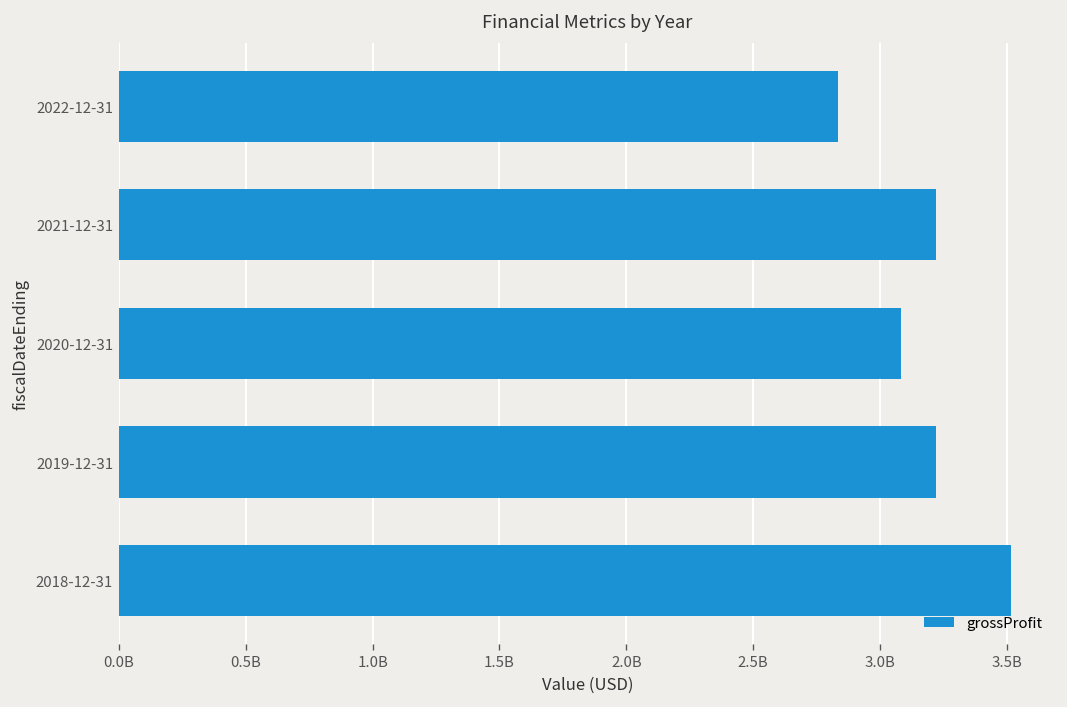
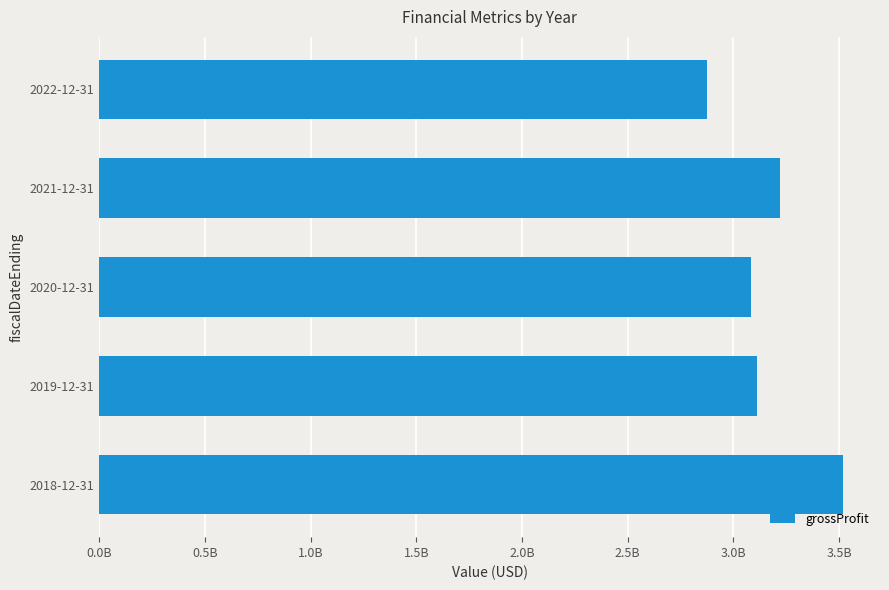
  {
-   "2022-12-31": 2830000000,
+   "2022-12-31": 2880000000,
    "2021-12-31": 3220000000,
    "2020-12-31": 3080000000,
-   "2019-12-31": 3220000000,
+   "2019-12-31": 3110000000,
    "2018-12-31": 3520000000
  }
